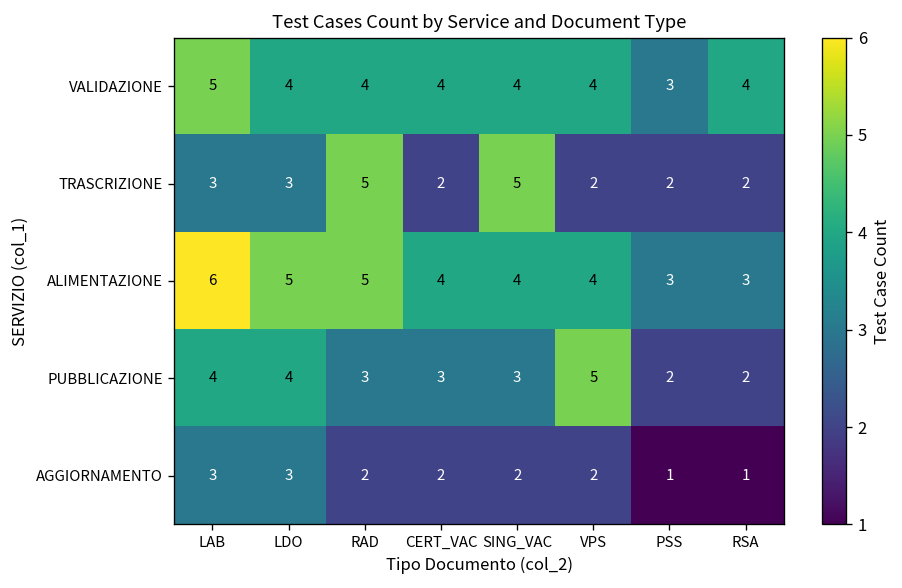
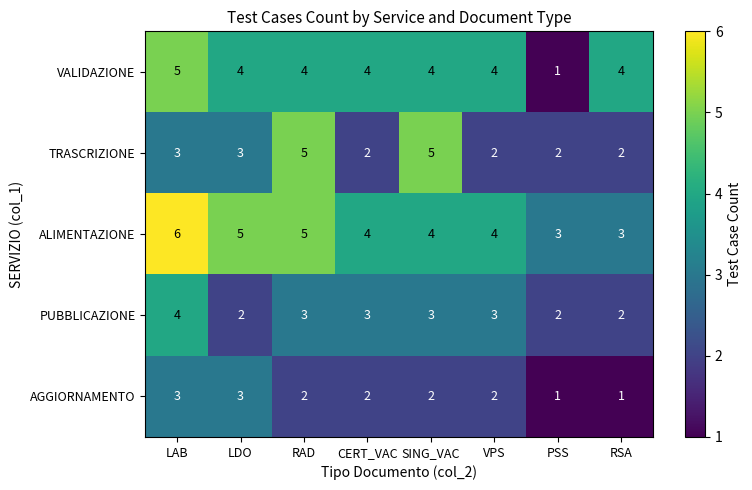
  {
    "VALIDAZIONE": {
      "LAB": 5,
      "LDO": 4,
      "RAD": 4,
      "CERT_VAC": 4,
      "SING_VAC": 4,
      "VPS": 4,
-     "PSS": 3,
+     "PSS": 1,
      "RSA": 4
    },
    "TRASCRIZIONE": {
      "LAB": 3,
      "LDO": 3,
      "RAD": 5,
      "CERT_VAC": 2,
      "SING_VAC": 5,
      "VPS": 2,
      "PSS": 2,
      "RSA": 2
    },
    "ALIMENTAZIONE": {
      "LAB": 6,
      "LDO": 5,
      "RAD": 5,
      "CERT_VAC": 4,
      "SING_VAC": 4,
      "VPS": 4,
      "PSS": 3,
      "RSA": 3
    },
    "PUBBLICAZIONE": {
      "LAB": 4,
-     "LDO": 4,
+     "LDO": 2,
      "RAD": 3,
      "CERT_VAC": 3,
      "SING_VAC": 3,
-     "VPS": 5,
+     "VPS": 3,
      "PSS": 2,
      "RSA": 2
    },
    "AGGIORNAMENTO": {
      "LAB": 3,
      "LDO": 3,
      "RAD": 2,
      "CERT_VAC": 2,
      "SING_VAC": 2,
      "VPS": 2,
      "PSS": 1,
      "RSA": 1
    }
  }
